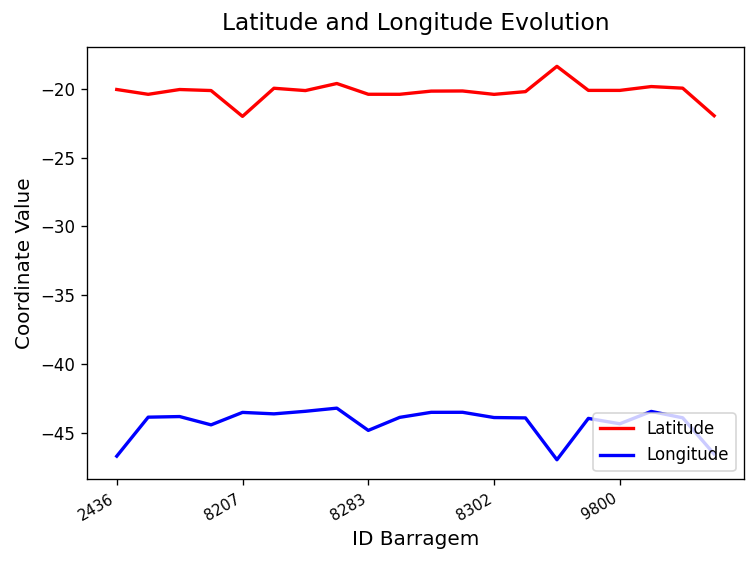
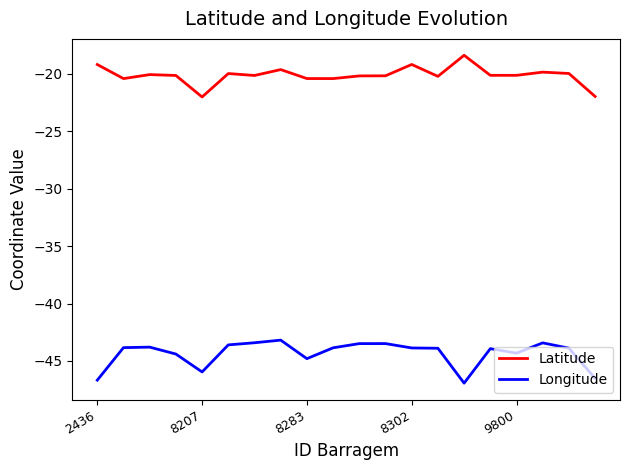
  {
    "Latitude": {
-     "2436": -20.1,
+     "2436": -19.2,
      "8207": -22.0,
      "8283": -20.4,
-     "8302": -20.4,
+     "8302": -19.2,
      "9800": -20.1
    },
    "Longitude": {
      "2436": -46.7,
-     "8207": -43.5,
+     "8207": -46.0,
      "8283": -44.8,
      "8302": -43.9
    }
  }
